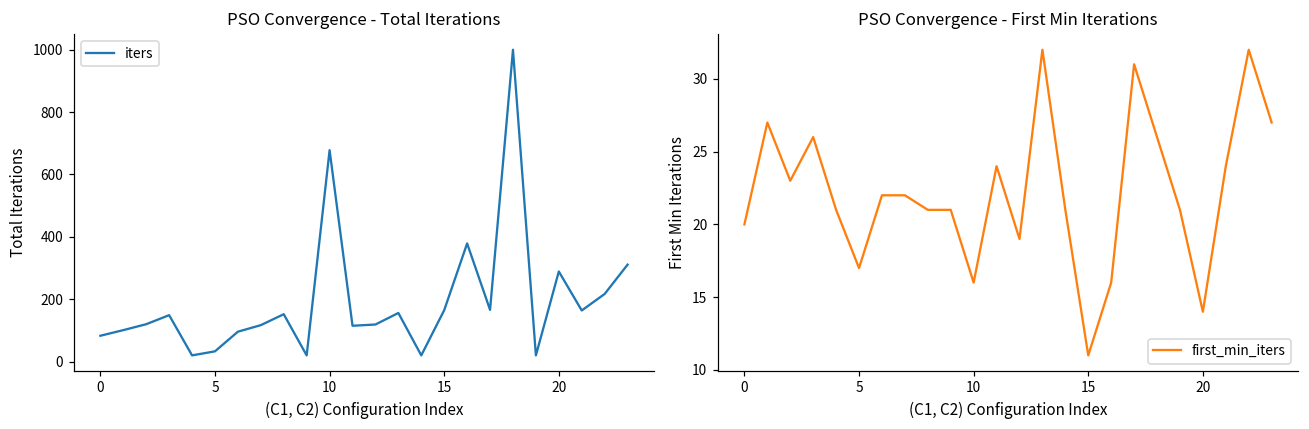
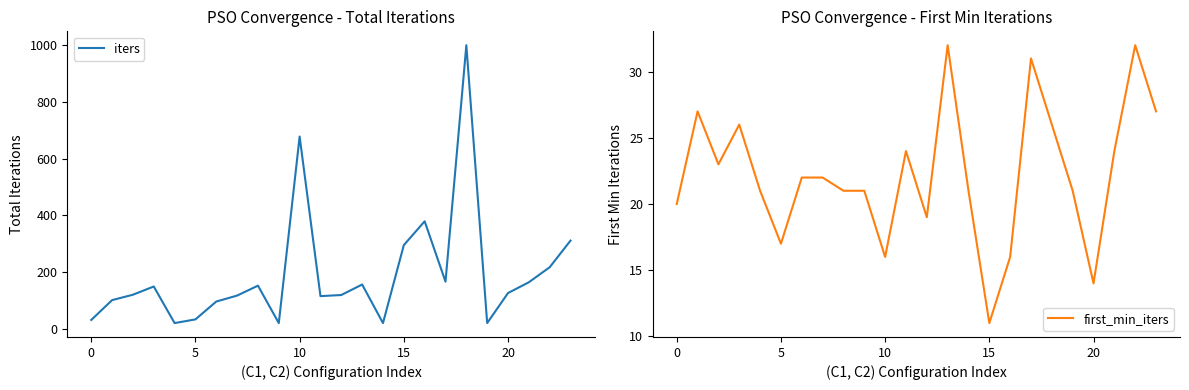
  {
    "PSO Convergence - Total Iterations": {
-     "0": 80,
+     "0": 30,
      "5": 30,
      "10": 680,
-     "15": 170,
-     "20": 290
+     "15": 300,
+     "20": 130
    },
    "PSO Convergence - First Min Iterations": {
      "0": 20.0,
      "5": 17.0,
      "10": 16.0,
      "15": 11.0,
      "20": 14.0
    }
  }
